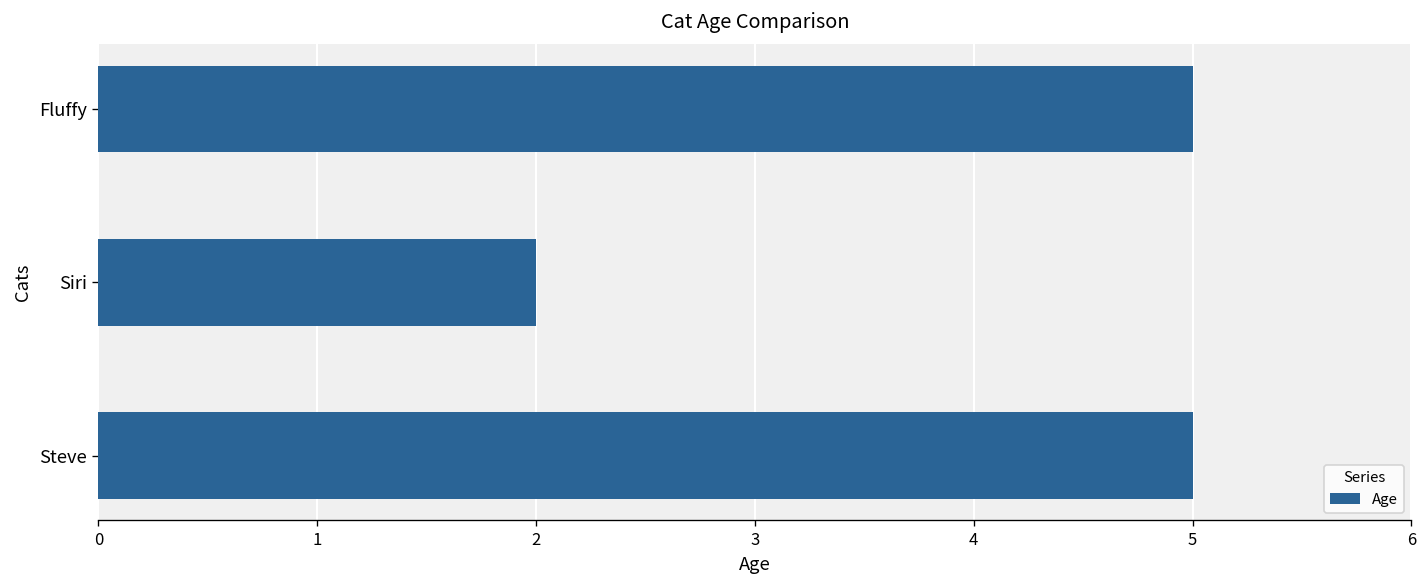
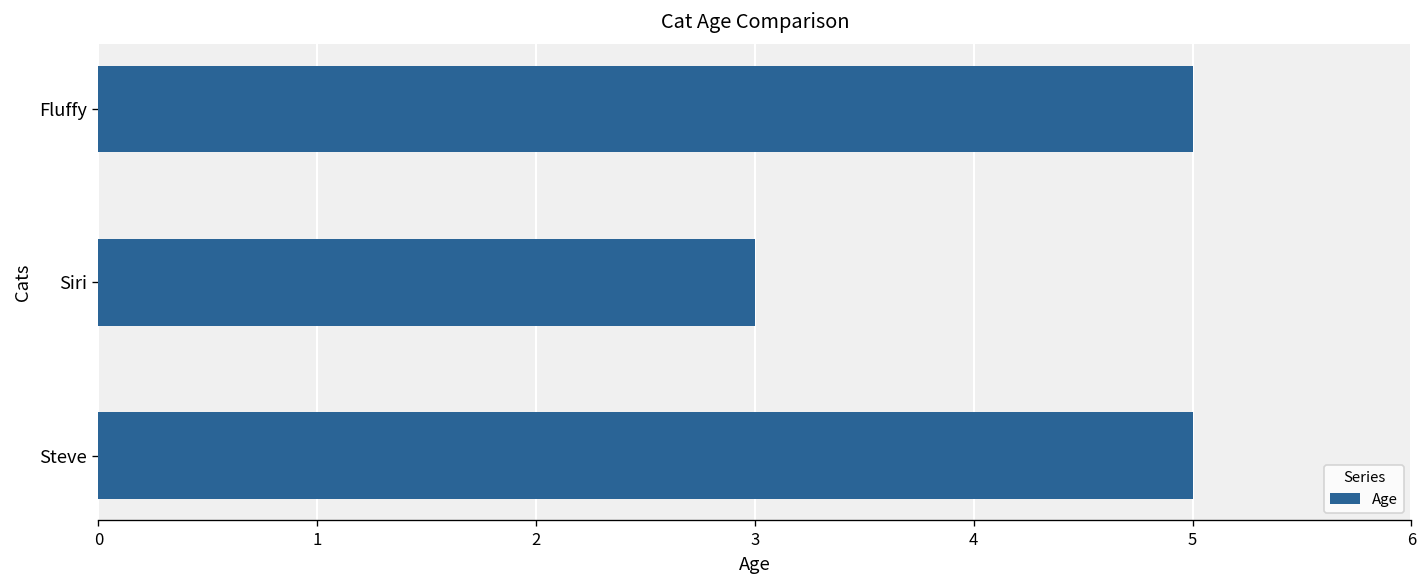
  {
    "Fluffy": 5,
-   "Siri": 2,
+   "Siri": 3,
    "Steve": 5
  }
